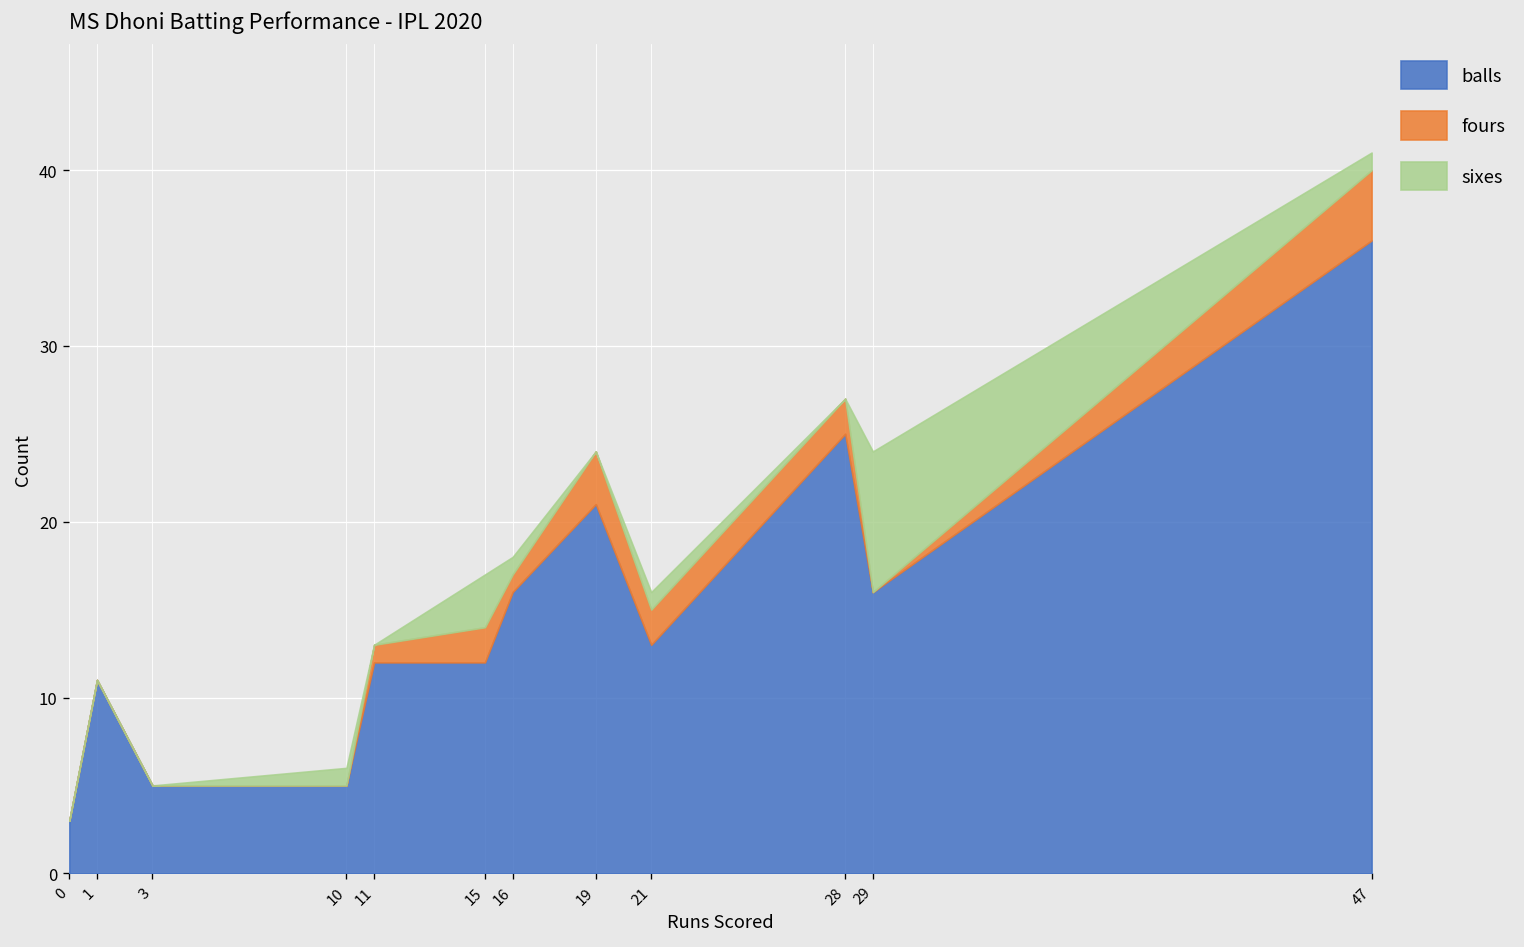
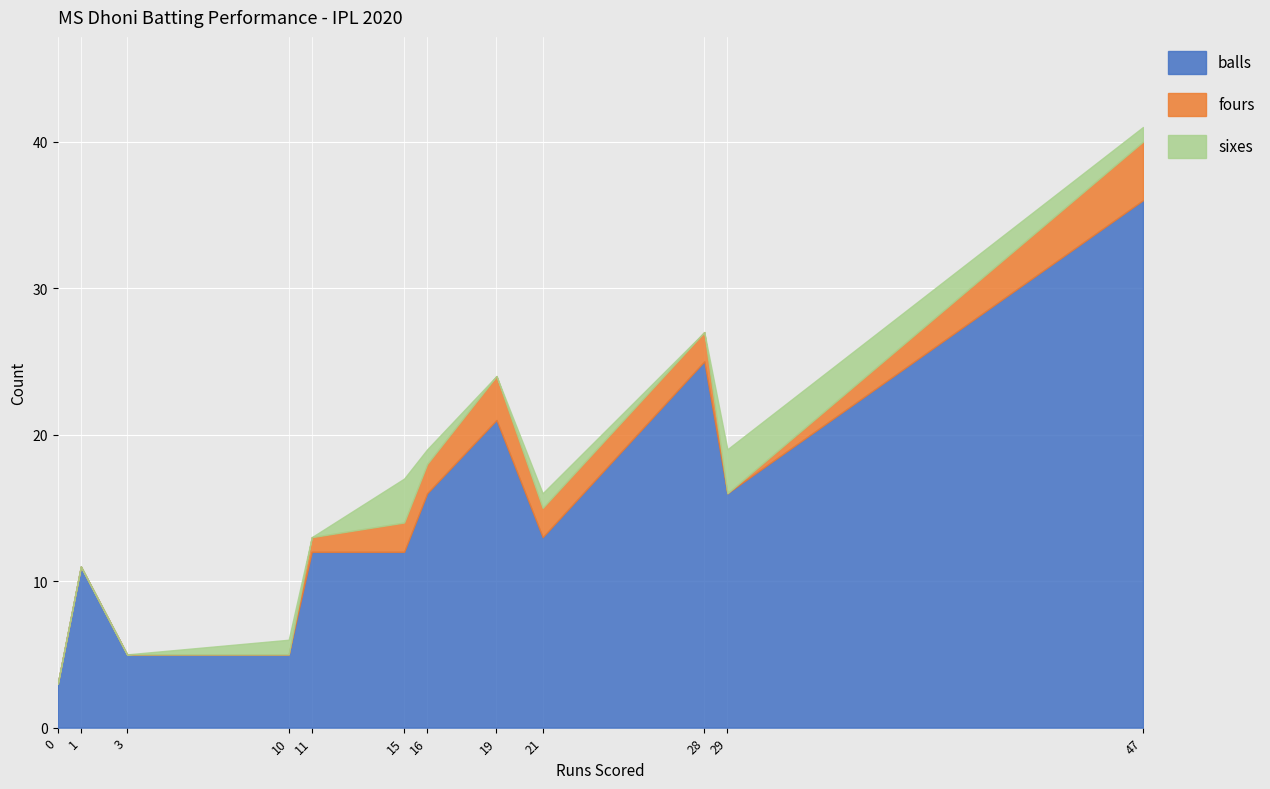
  {
    "balls": {
      "11": 12,
      "15": 12,
      "16": 16,
      "19": 21,
      "21": 13,
      "28": 25,
      "47": 36
    },
    "fours": {
      "15": 2,
-     "16": 1,
+     "16": 2,
      "21": 2,
      "47": 4
    },
    "sixes": {
      "10": 1,
      "15": 3,
      "16": 1,
      "21": 1,
-     "29": 8,
+     "29": 3,
      "47": 1
    }
  }
